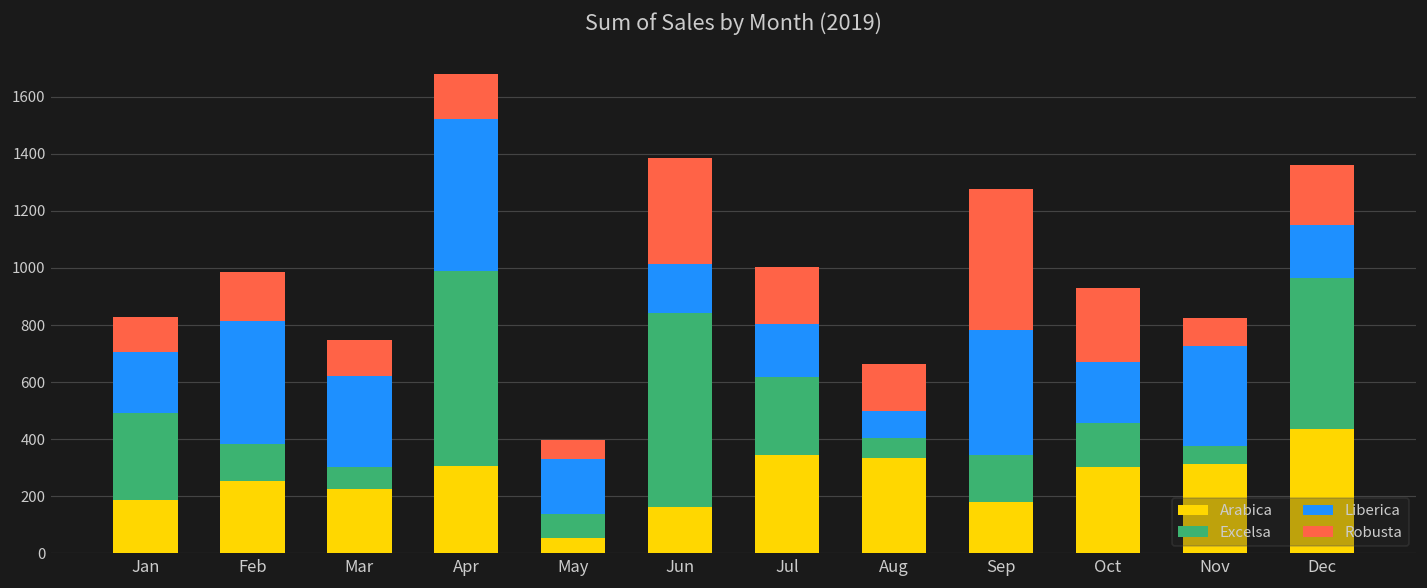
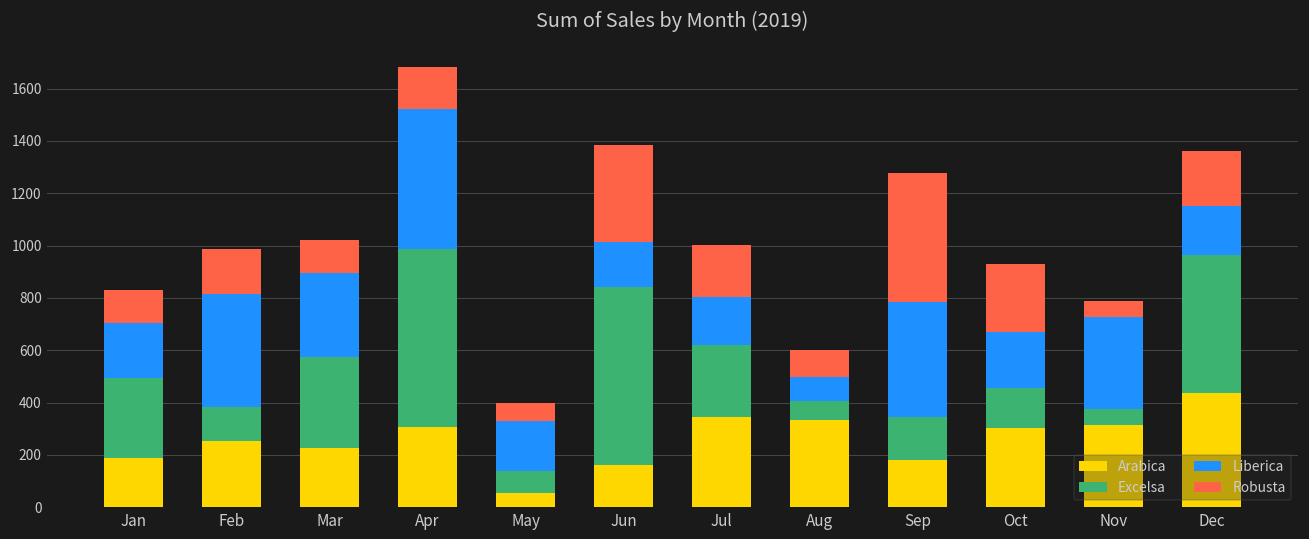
  {
    "Arabica": {
      "Jan": 190,
      "Feb": 250,
      "Mar": 220,
      "Apr": 310,
      "May": 50,
      "Jun": 160,
      "Jul": 350,
      "Aug": 330,
      "Sep": 180,
      "Oct": 300,
      "Nov": 310,
      "Dec": 440
    },
    "Excelsa": {
      "Jan": 310,
      "Feb": 130,
-     "Mar": 80,
+     "Mar": 350,
      "Apr": 680,
      "May": 80,
      "Jun": 680,
      "Jul": 270,
      "Aug": 70,
      "Sep": 170,
      "Oct": 150,
      "Nov": 60,
      "Dec": 530
    },
    "Liberica": {
      "Jan": 210,
      "Feb": 430,
      "Mar": 320,
      "Apr": 530,
      "May": 190,
      "Jun": 170,
      "Jul": 180,
      "Aug": 90,
      "Sep": 440,
      "Oct": 220,
      "Nov": 350,
      "Dec": 190
    },
    "Robusta": {
      "Jan": 120,
      "Feb": 170,
      "Mar": 130,
      "Apr": 160,
      "May": 70,
      "Jun": 370,
      "Jul": 200,
-     "Aug": 170,
+     "Aug": 100,
      "Sep": 490,
      "Oct": 260,
-     "Nov": 100,
+     "Nov": 60,
      "Dec": 210
    }
  }
